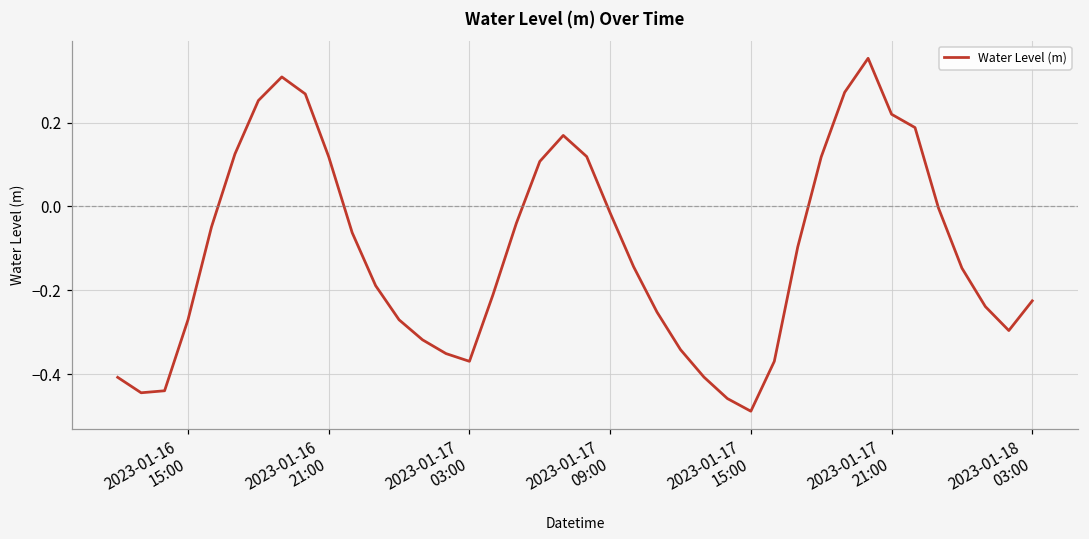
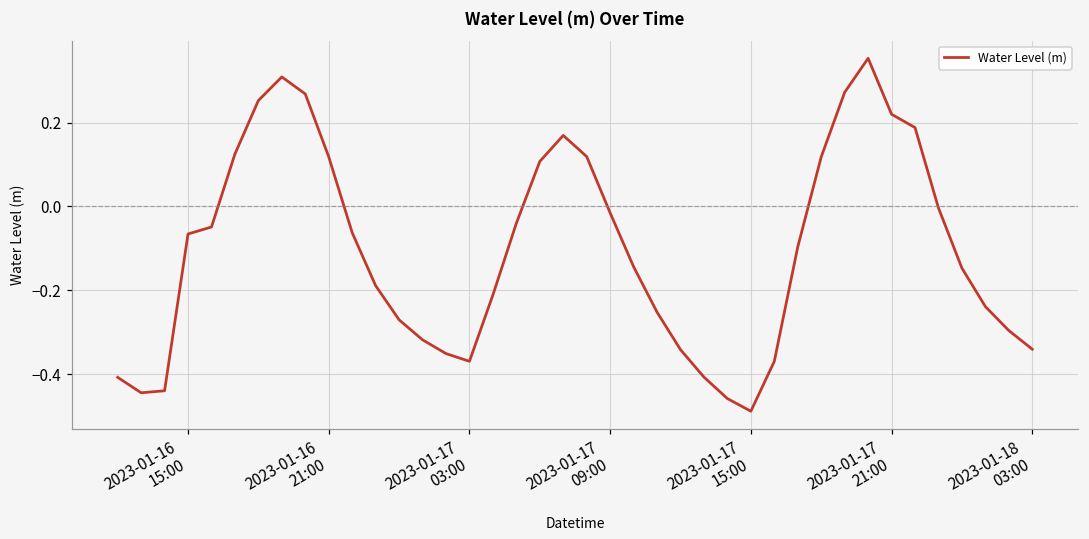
  {
-   "2023-01-16 15:00": -0.27,
+   "2023-01-16 15:00": -0.07,
    "2023-01-16 21:00": 0.12,
    "2023-01-17 03:00": -0.37,
    "2023-01-17 09:00": -0.02,
    "2023-01-17 15:00": -0.49,
    "2023-01-17 21:00": 0.22,
-   "2023-01-18 03:00": -0.22
+   "2023-01-18 03:00": -0.34
  }
